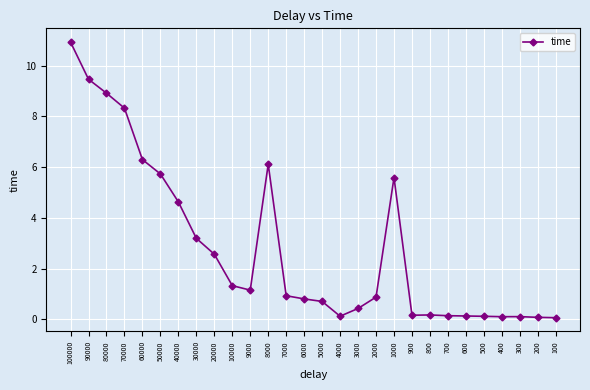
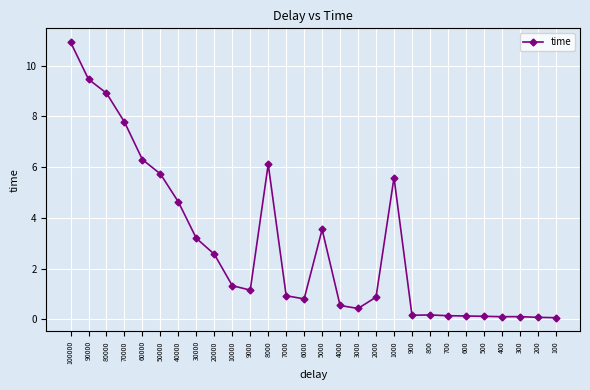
  {
    "100000": 10.9,
    "90000": 9.5,
    "80000": 8.9,
-   "70000": 8.3,
+   "70000": 7.8,
    "60000": 6.3,
    "50000": 5.7,
    "40000": 4.6,
    "30000": 3.2,
    "20000": 2.6,
    "10000": 1.3,
    "9000": 1.2,
    "8000": 6.1,
    "7000": 0.9,
    "6000": 0.8,
-   "5000": 0.7,
-   "4000": 0.1,
+   "5000": 3.5,
+   "4000": 0.6,
    "3000": 0.4,
    "2000": 0.9,
    "1000": 5.6,
    "900": 0.2,
    "800": 0.2,
    "700": 0.1,
    "600": 0.1,
    "500": 0.1,
    "400": 0.1,
    "300": 0.1,
    "200": 0.1,
    "100": 0.1
  }
